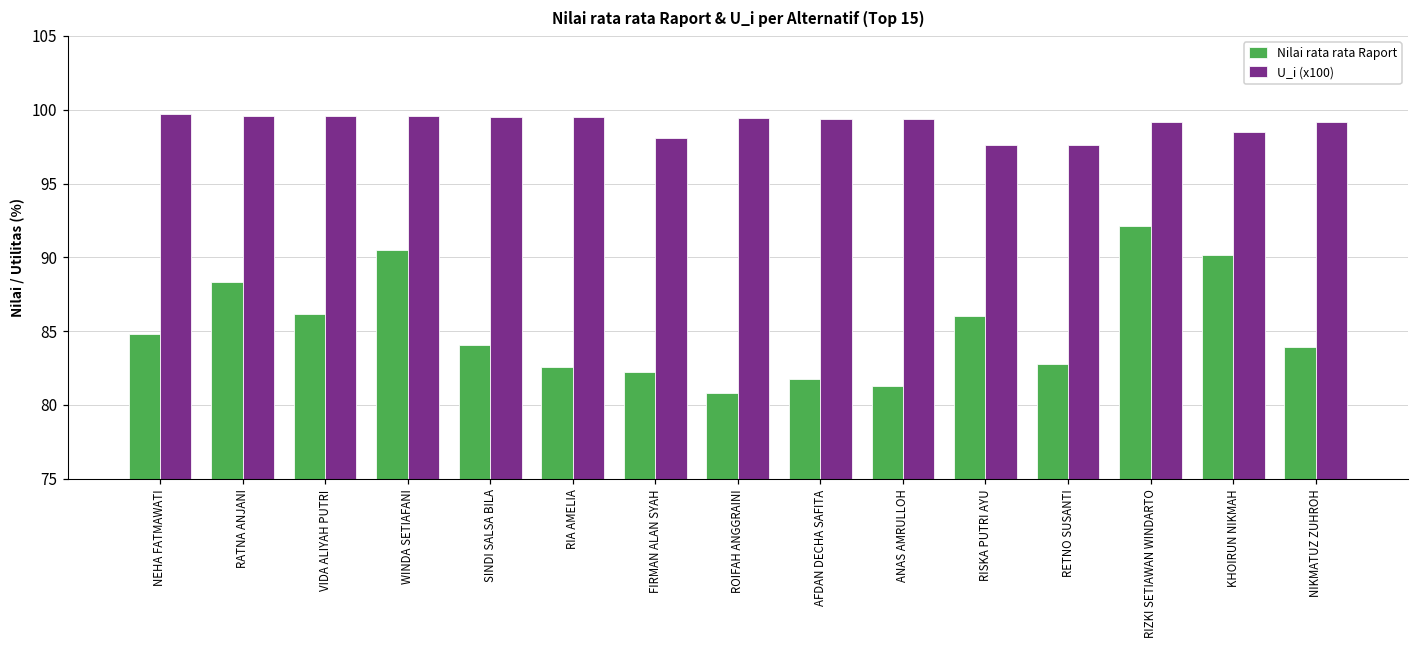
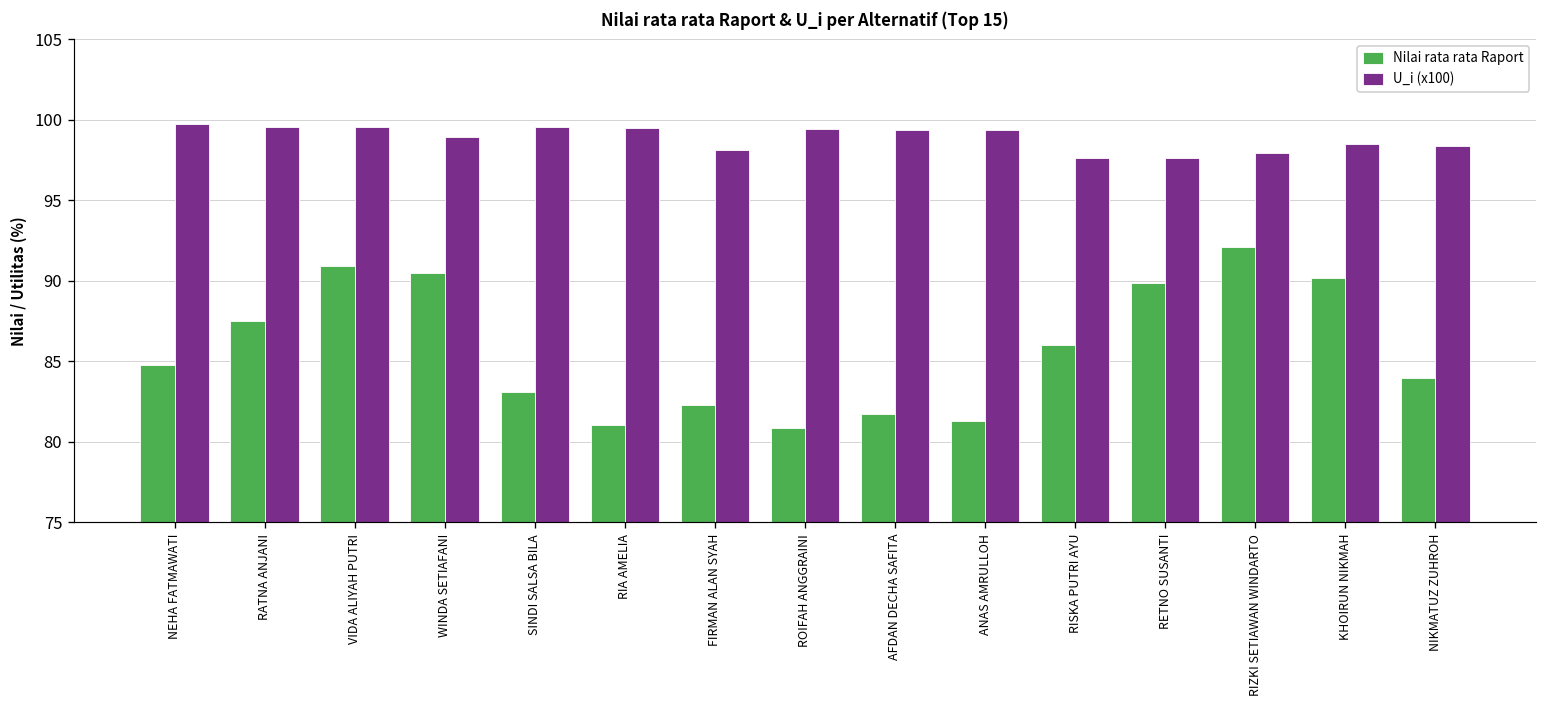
  {
    "Nilai rata rata Raport": {
      "NEHA FATMAWATI": 84.8,
-     "RATNA ANJANI": 88.3,
-     "VIDA ALIYAH PUTRI": 86.2,
+     "RATNA ANJANI": 87.5,
+     "VIDA ALIYAH PUTRI": 90.9,
      "WINDA SETIAFANI": 90.5,
-     "SINDI SALSA BILA": 84.0,
-     "RIA AMELIA": 82.6,
+     "SINDI SALSA BILA": 83.1,
+     "RIA AMELIA": 81.1,
      "FIRMAN ALAN SYAH": 82.3,
      "ROIFAH ANGGRAINI": 80.8,
      "AFDAN DECHA SAFITA": 81.8,
      "ANAS AMRULLOH": 81.3,
      "RISKA PUTRI AYU": 86.0,
-     "RETNO SUSANTI": 82.8,
+     "RETNO SUSANTI": 89.9,
      "RIZKI SETIAWAN WINDARTO": 92.1,
      "KHOIRUN NIKMAH": 90.2,
      "NIKMATUZ ZUHROH": 83.9
    },
    "U_i (x100)": {
      "NEHA FATMAWATI": 99.7,
      "RATNA ANJANI": 99.6,
      "VIDA ALIYAH PUTRI": 99.6,
-     "WINDA SETIAFANI": 99.6,
+     "WINDA SETIAFANI": 98.9,
      "SINDI SALSA BILA": 99.5,
      "RIA AMELIA": 99.5,
      "FIRMAN ALAN SYAH": 98.1,
      "ROIFAH ANGGRAINI": 99.4,
      "AFDAN DECHA SAFITA": 99.4,
      "ANAS AMRULLOH": 99.4,
      "RISKA PUTRI AYU": 97.6,
      "RETNO SUSANTI": 97.6,
-     "RIZKI SETIAWAN WINDARTO": 99.2,
+     "RIZKI SETIAWAN WINDARTO": 97.9,
      "KHOIRUN NIKMAH": 98.5,
-     "NIKMATUZ ZUHROH": 99.1
+     "NIKMATUZ ZUHROH": 98.4
    }
  }
